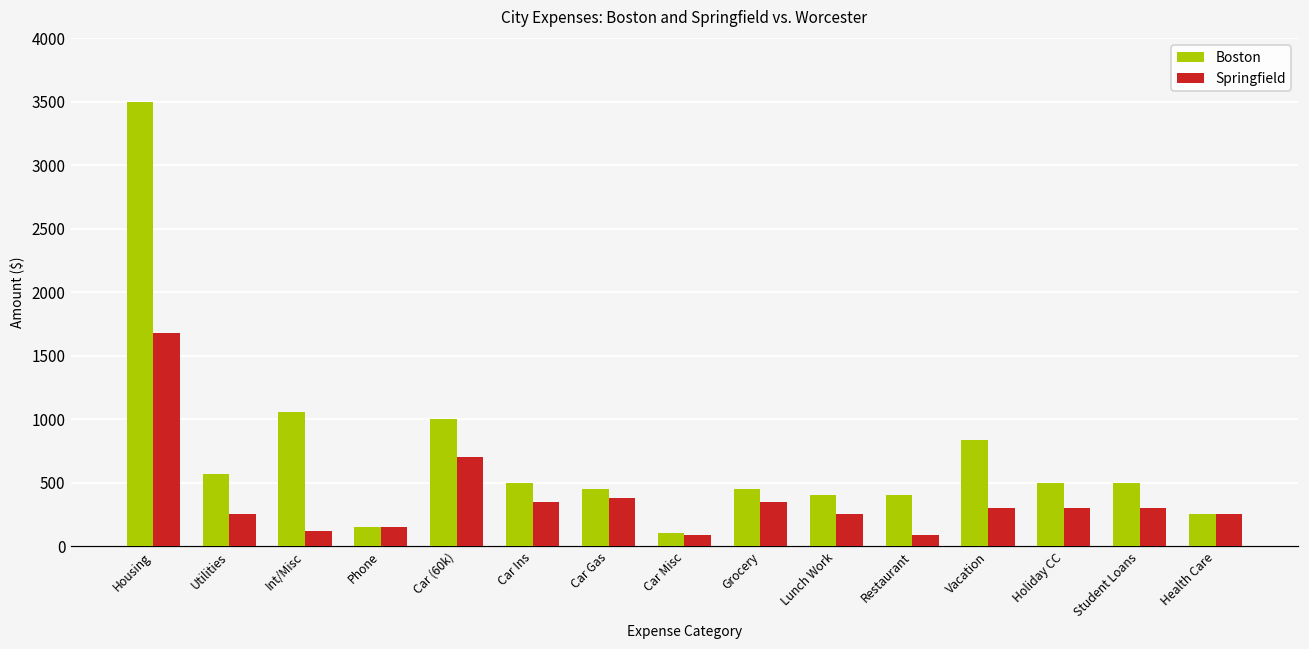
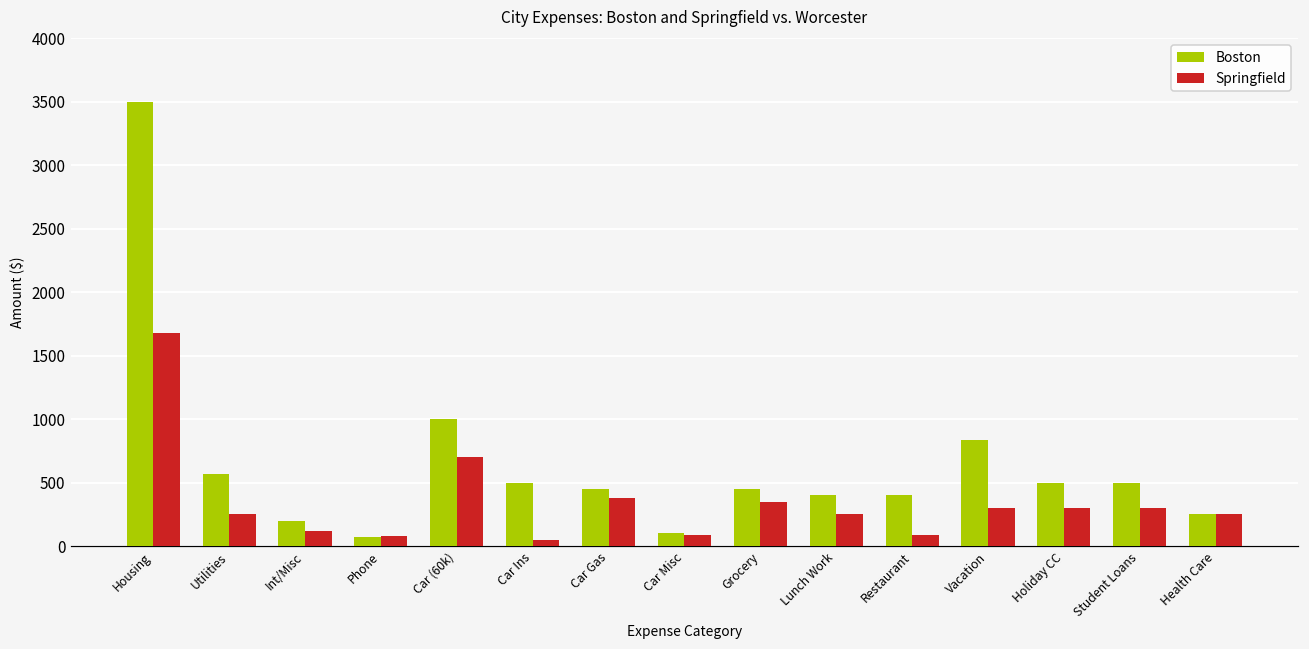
  {
    "Boston": {
      "Housing": 3500,
      "Utilities": 570,
-     "Int/Misc": 1060,
-     "Phone": 150,
+     "Int/Misc": 200,
+     "Phone": 80,
      "Car (60k)": 1000,
      "Car Ins": 500,
      "Car Gas": 450,
      "Car Misc": 100,
      "Grocery": 450,
      "Lunch Work": 400,
      "Restaurant": 400,
      "Vacation": 840,
      "Holiday CC": 500,
      "Student Loans": 500,
      "Health Care": 250
    },
    "Springfield": {
      "Housing": 1680,
      "Utilities": 250,
      "Int/Misc": 120,
-     "Phone": 150,
+     "Phone": 80,
      "Car (60k)": 700,
-     "Car Ins": 350,
+     "Car Ins": 50,
      "Car Gas": 380,
      "Car Misc": 90,
      "Grocery": 350,
      "Lunch Work": 250,
      "Restaurant": 90,
      "Vacation": 300,
      "Holiday CC": 300,
      "Student Loans": 300,
      "Health Care": 250
    }
  }
